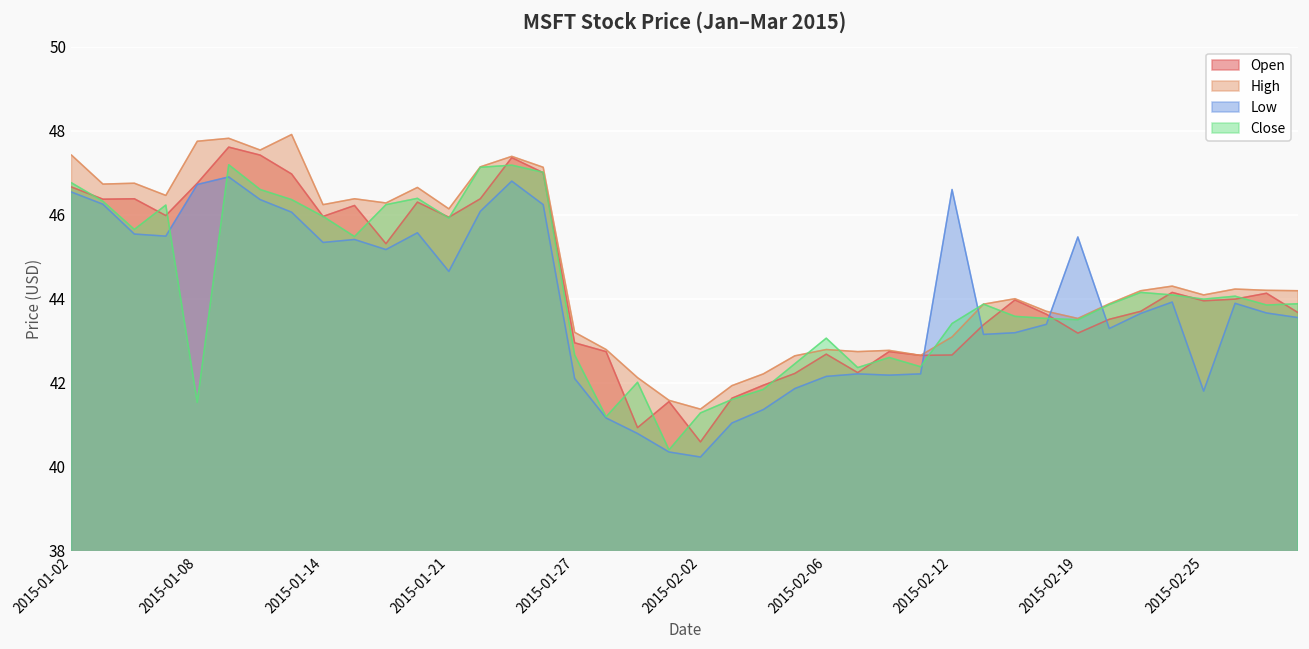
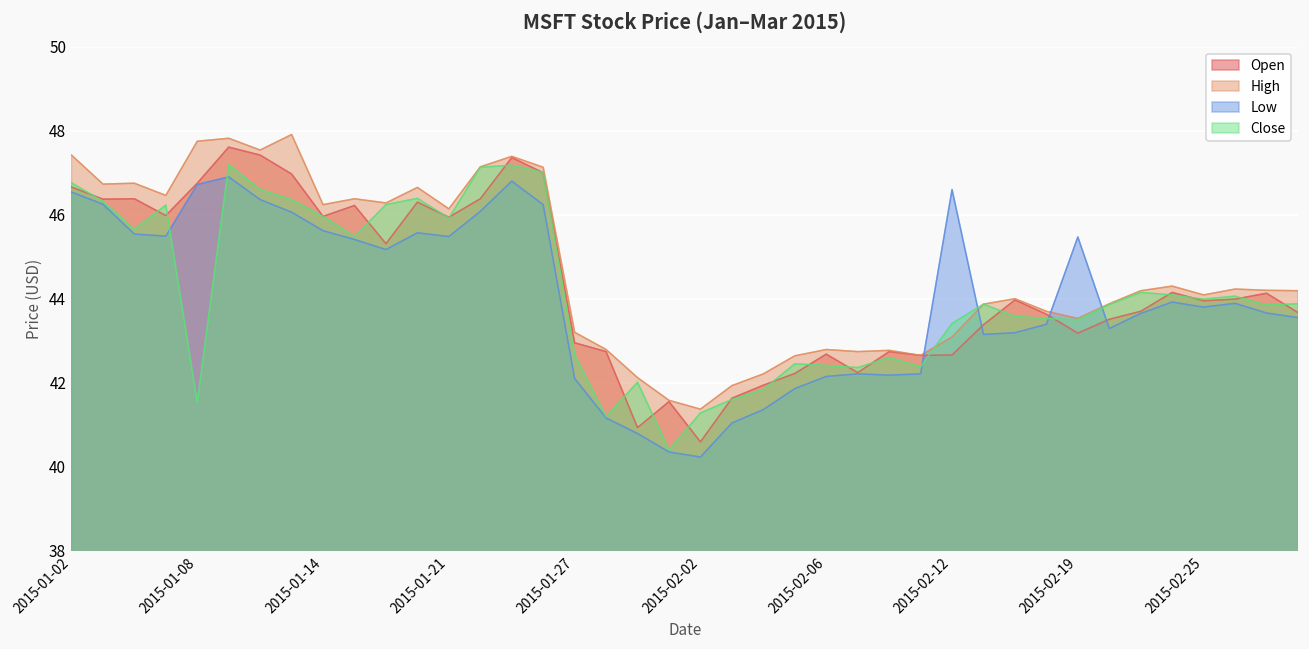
  {
    "Low": {
      "2015-01-02": 46.5,
-     "2015-01-14": 45.3,
-     "2015-01-21": 44.7,
+     "2015-01-14": 45.6,
+     "2015-01-21": 45.5,
      "2015-01-27": 42.1,
      "2015-02-02": 40.2,
      "2015-02-06": 42.2,
      "2015-02-12": 46.6,
      "2015-02-19": 45.5,
-     "2015-02-25": 41.8
+     "2015-02-25": 43.8
    },
    "Close": {
      "2015-01-02": 46.8,
      "2015-01-08": 41.5,
      "2015-01-27": 42.7,
      "2015-02-02": 41.3,
-     "2015-02-06": 43.1,
+     "2015-02-06": 42.4,
      "2015-02-12": 43.4
    }
  }
